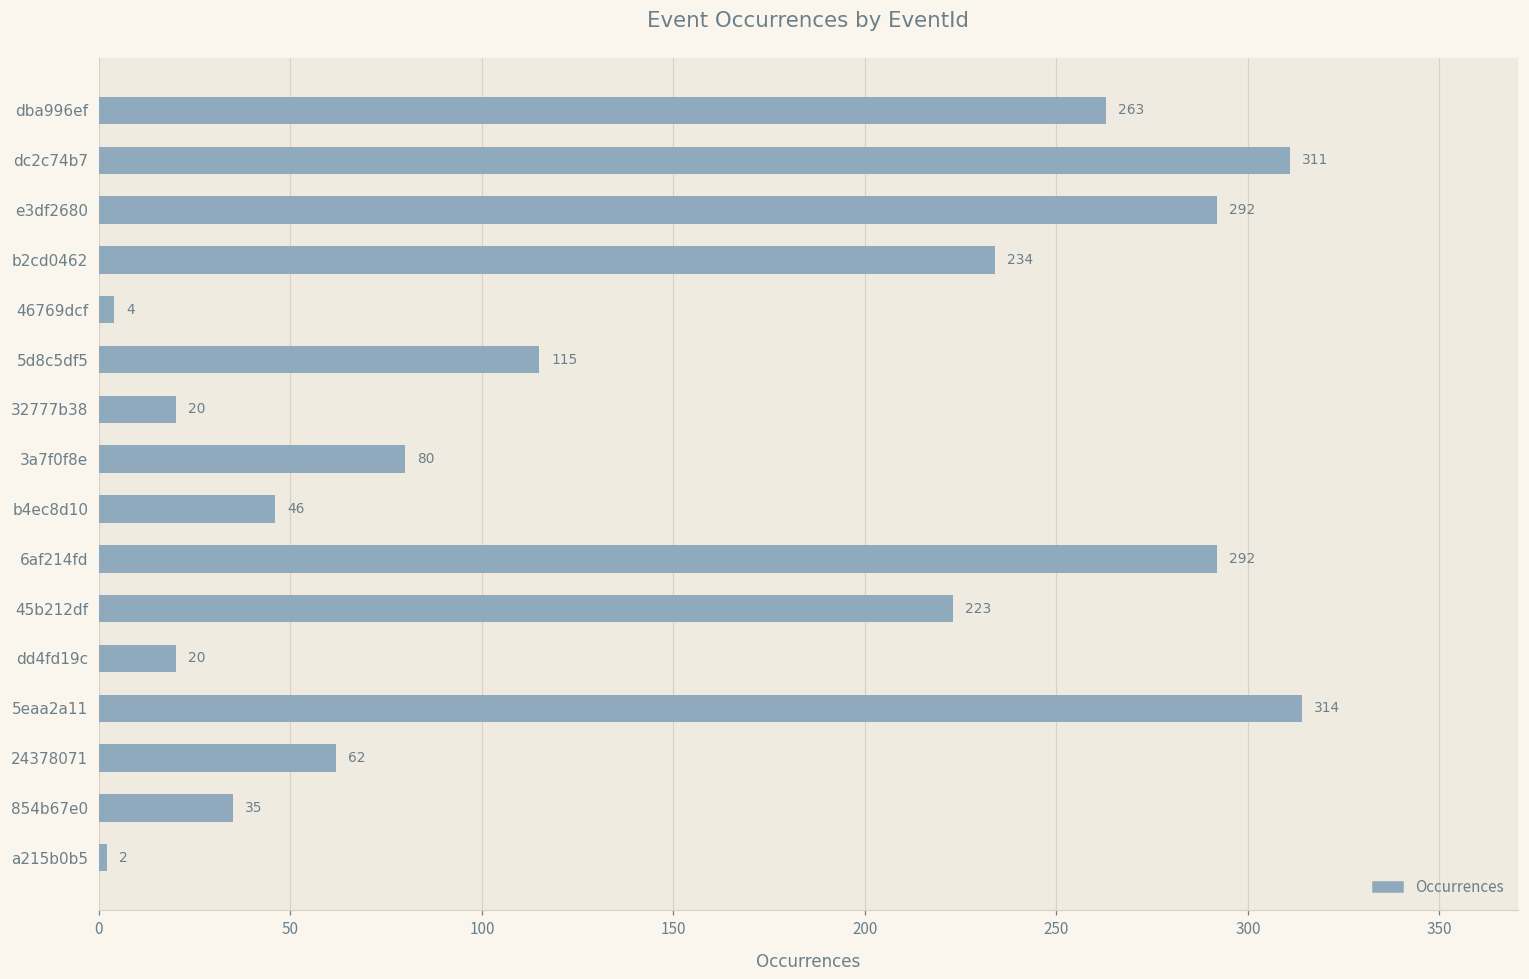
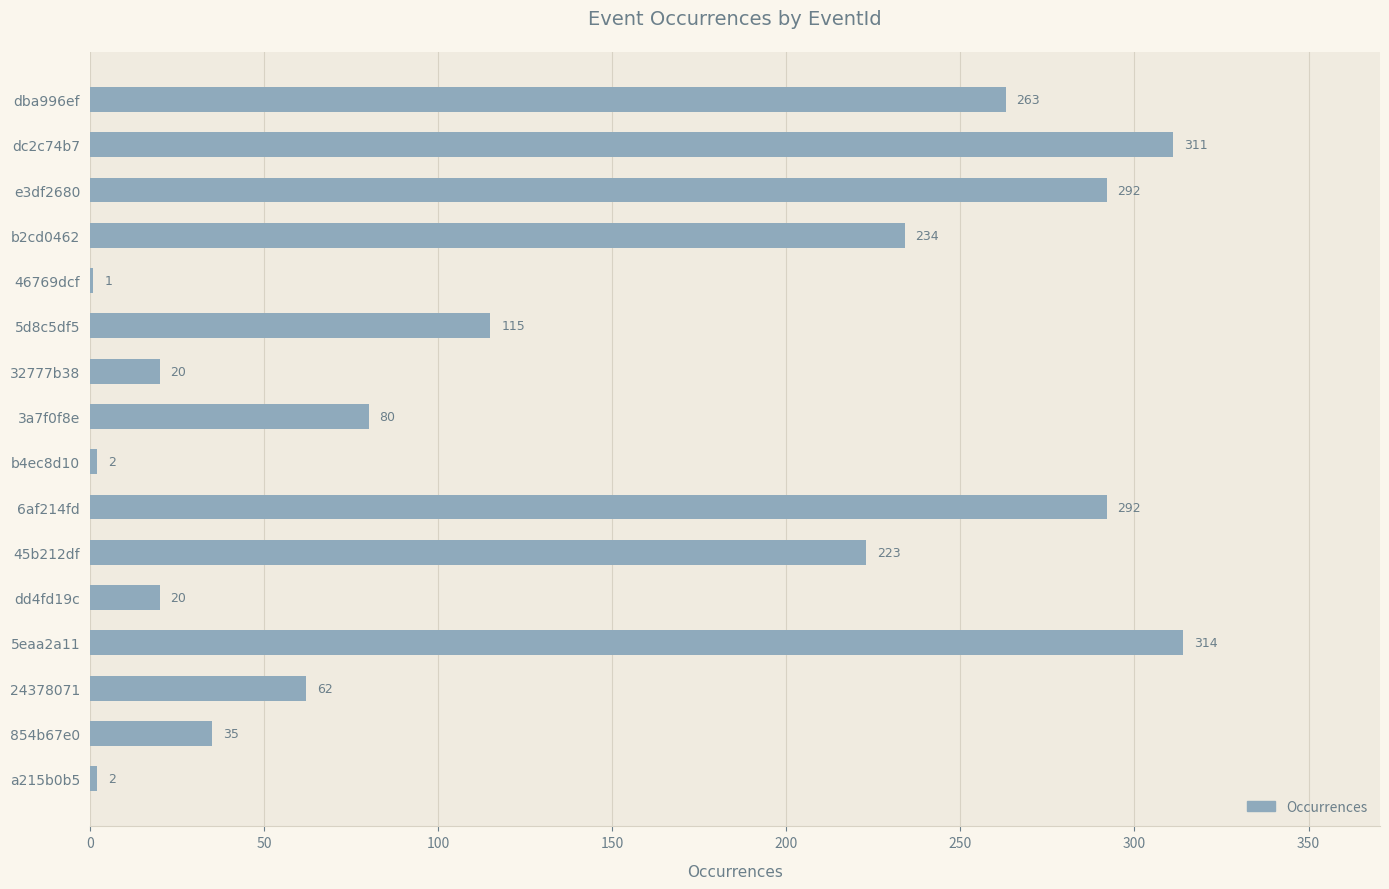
  {
    "dba996ef": 263,
    "dc2c74b7": 311,
    "e3df2680": 292,
    "b2cd0462": 234,
-   "46769dcf": 4,
+   "46769dcf": 1,
    "5d8c5df5": 115,
    "32777b38": 20,
    "3a7f0f8e": 80,
-   "b4ec8d10": 46,
+   "b4ec8d10": 2,
    "6af214fd": 292,
    "45b212df": 223,
    "dd4fd19c": 20,
    "5eaa2a11": 314,
    "24378071": 62,
    "854b67e0": 35,
    "a215b0b5": 2
  }
